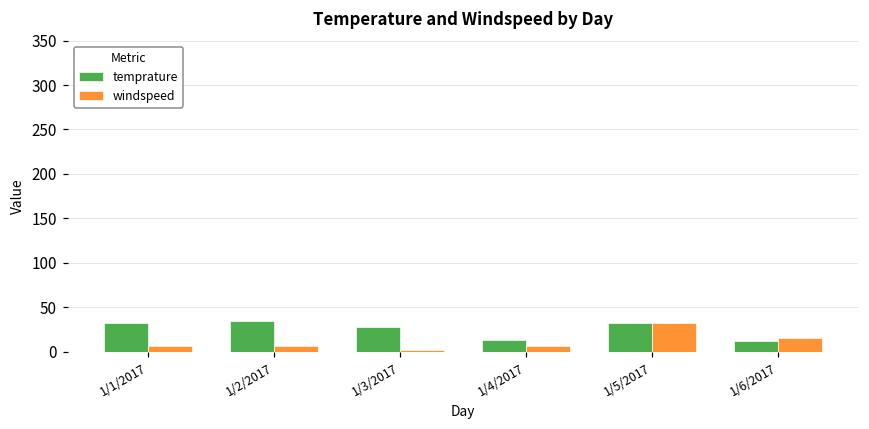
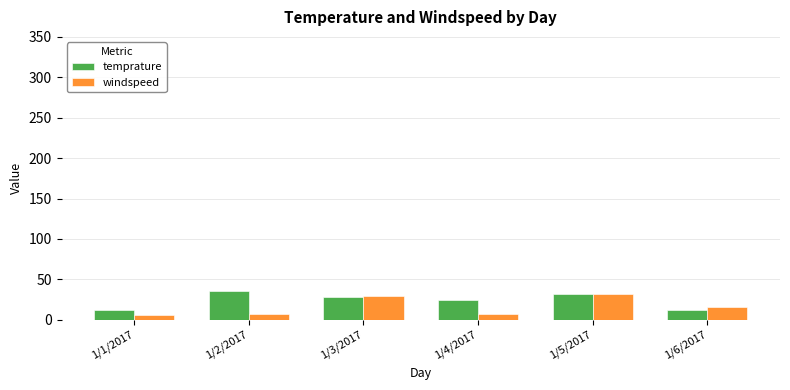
  {
    "temprature": {
-     "1/1/2017": 30,
+     "1/1/2017": 10,
      "1/2/2017": 40,
      "1/3/2017": 30,
-     "1/4/2017": 10,
+     "1/4/2017": 20,
      "1/5/2017": 30,
      "1/6/2017": 10
    },
    "windspeed": {
      "1/1/2017": 10,
      "1/2/2017": 10,
-     "1/3/2017": 0,
+     "1/3/2017": 30,
      "1/4/2017": 10,
      "1/5/2017": 30,
      "1/6/2017": 20
    }
  }
